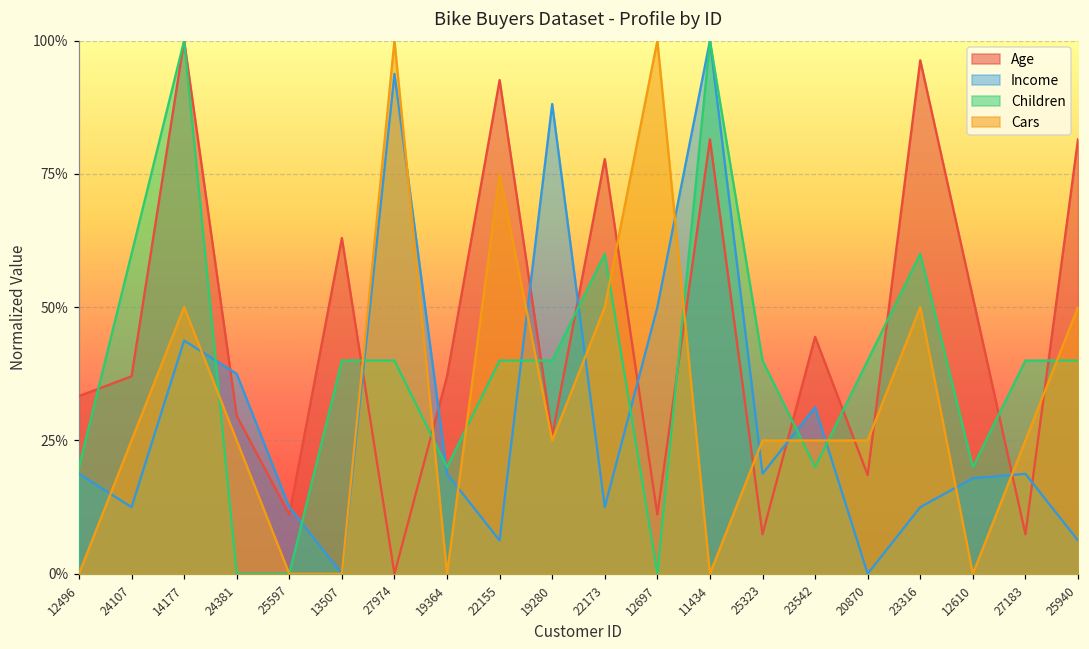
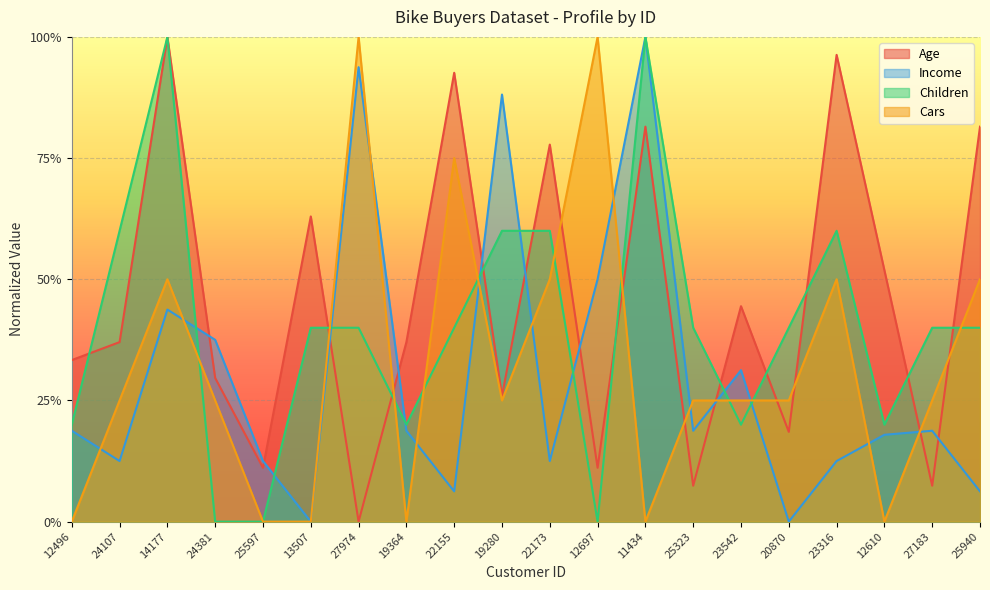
  {
    "Age": {
      "12496": "33%",
      "24107": "37%",
      "24381": "30%",
      "25597": "11%",
      "13507": "63%",
      "27974": "0%",
      "19364": "37%",
      "22155": "93%",
      "19280": "26%",
      "22173": "78%",
      "12697": "11%",
      "11434": "81%",
      "25323": "7%",
      "23542": "44%",
      "20870": "19%",
      "23316": "96%",
      "12610": "52%",
      "27183": "7%",
      "25940": "81%"
    },
    "Income": {
      "12496": "19%",
      "24107": "12%",
      "14177": "44%",
      "24381": "37%",
      "25597": "12%",
      "27974": "94%",
      "19364": "19%",
      "22155": "6%",
      "19280": "88%",
      "22173": "12%",
      "12697": "50%",
      "25323": "19%",
      "23542": "31%",
      "20870": "0%",
      "23316": "12%",
      "12610": "18%",
      "27183": "19%",
      "25940": "6%"
    },
    "Children": {
      "12496": "20%",
      "24107": "60%",
      "24381": "0%",
      "13507": "40%",
      "27974": "40%",
      "19364": "20%",
      "22155": "40%",
-     "19280": "40%",
+     "19280": "60%",
      "22173": "60%",
      "12697": "0%",
      "25323": "40%",
      "23542": "20%",
      "20870": "40%",
      "23316": "60%",
      "12610": "20%",
      "27183": "40%",
      "25940": "40%"
    },
    "Cars": {
      "12496": "0%",
      "24107": "25%",
      "14177": "50%",
      "24381": "25%",
      "27974": "100%",
      "19364": "0%",
      "22155": "75%",
      "19280": "25%",
      "22173": "50%",
      "12697": "100%",
      "11434": "0%",
      "25323": "25%",
      "23542": "25%",
      "20870": "25%",
      "23316": "50%",
      "12610": "0%",
      "27183": "25%",
      "25940": "50%"
    }
  }
